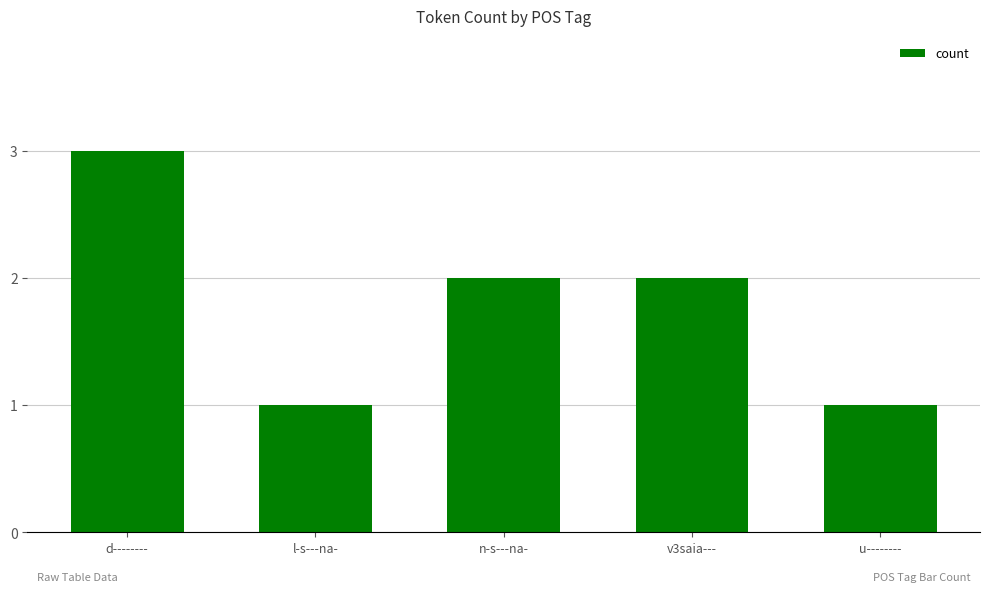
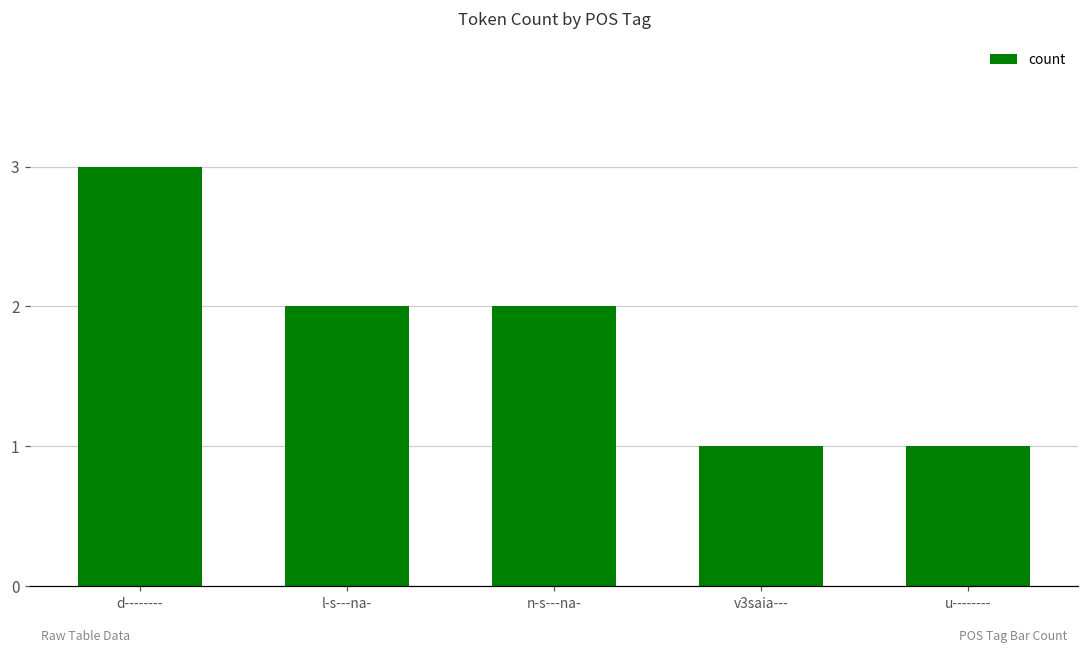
  {
    "d--------": 3,
-   "l-s---na-": 1,
+   "l-s---na-": 2,
    "n-s---na-": 2,
-   "v3saia---": 2,
+   "v3saia---": 1,
    "u--------": 1
  }
